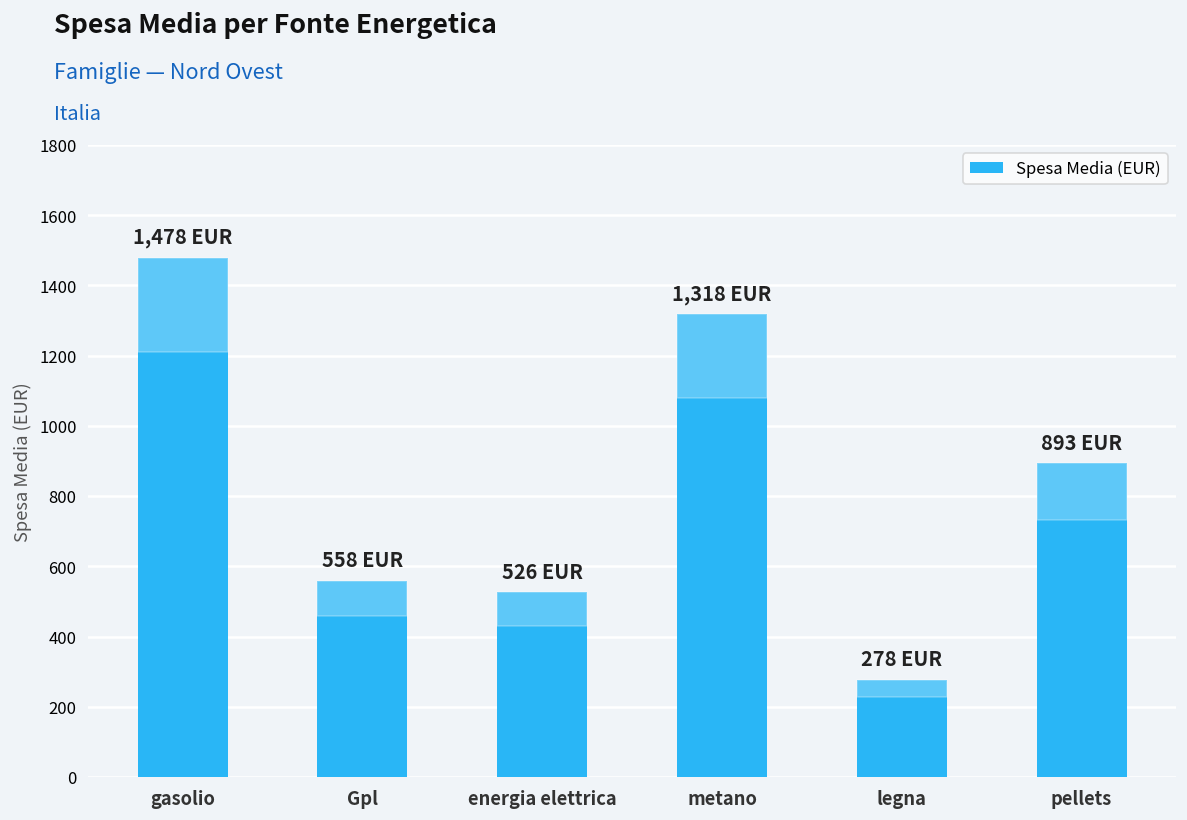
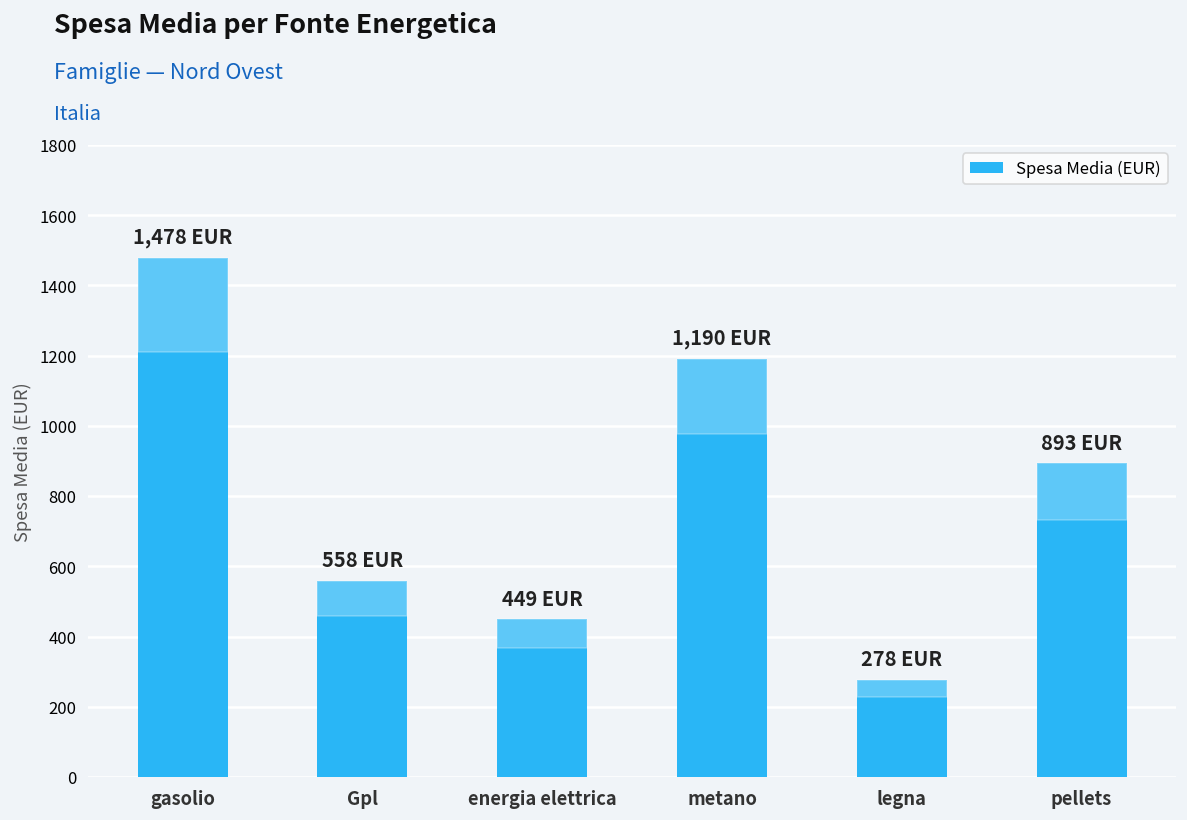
  {
    "gasolio": "1,478",
    "Gpl": "558",
-   "energia elettrica": "526",
-   "metano": "1,318",
+   "energia elettrica": "449",
+   "metano": "1,190",
    "legna": "278",
    "pellets": "893"
  }
